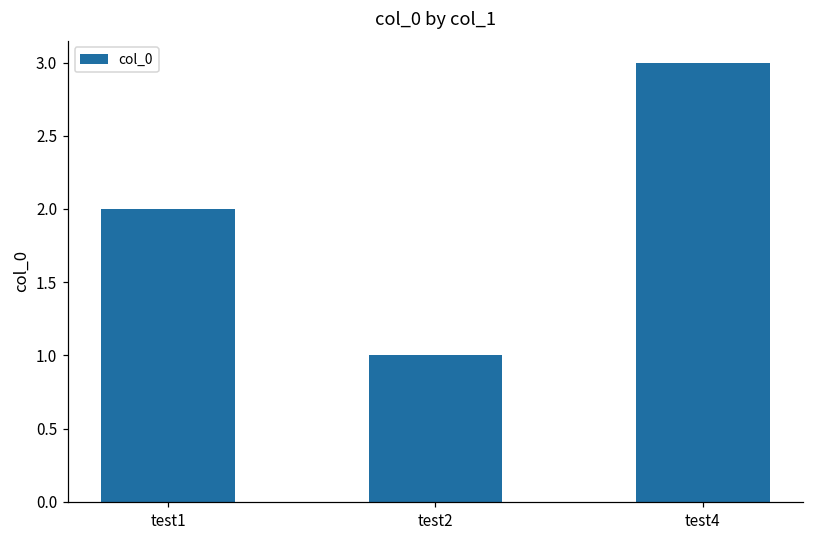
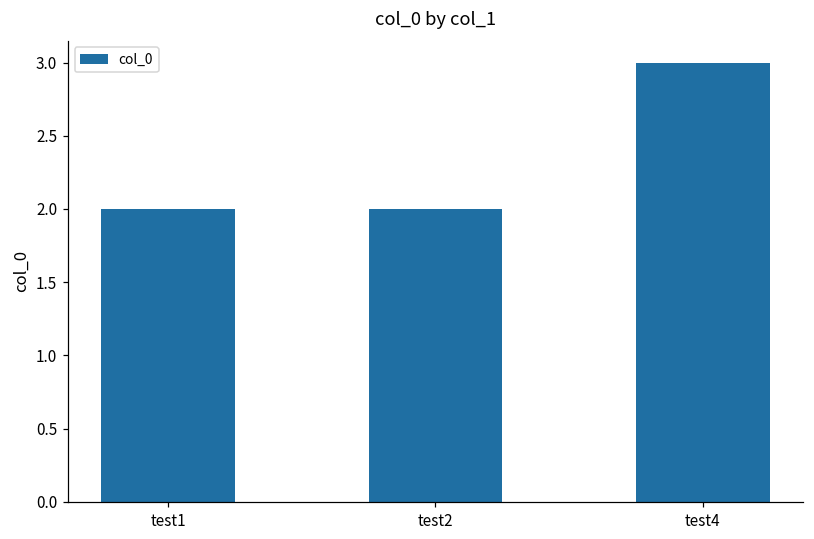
  {
    "test1": 2,
-   "test2": 1,
+   "test2": 2,
    "test4": 3
  }
